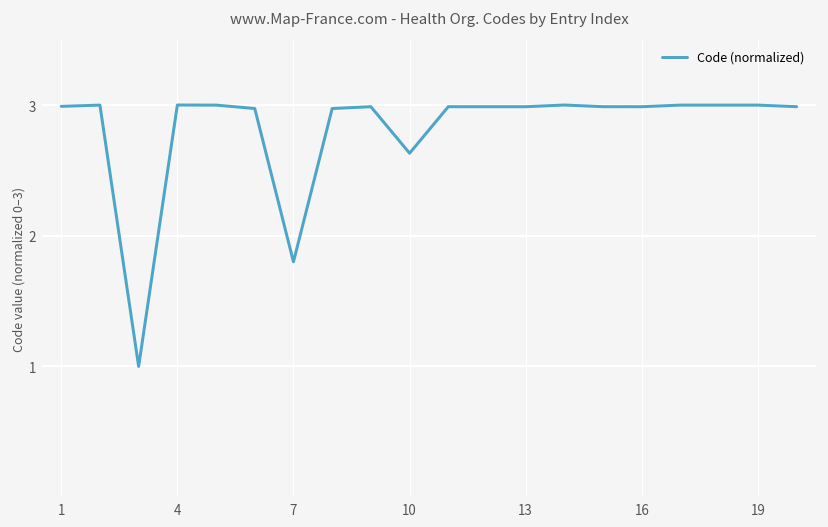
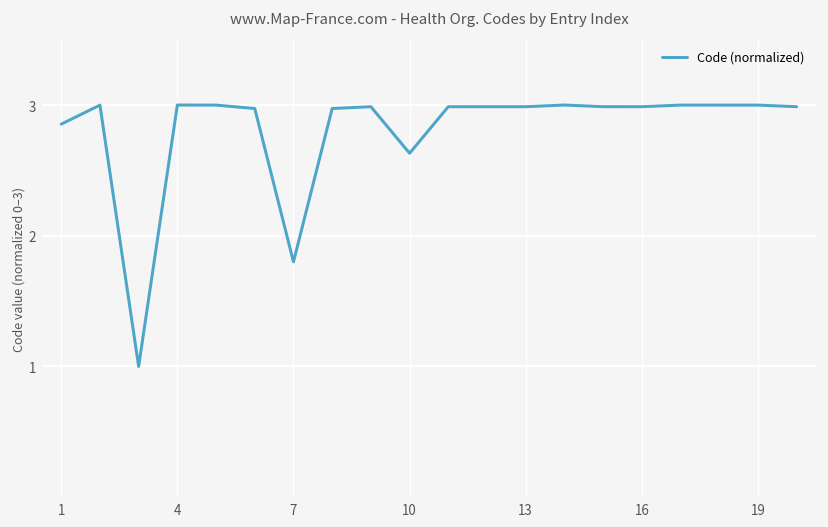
  {
-   "1": 2.99,
+   "1": 2.85,
    "4": 3.00,
    "7": 1.80,
    "10": 2.63,
    "13": 2.99,
    "16": 2.99,
    "19": 3.00
  }
